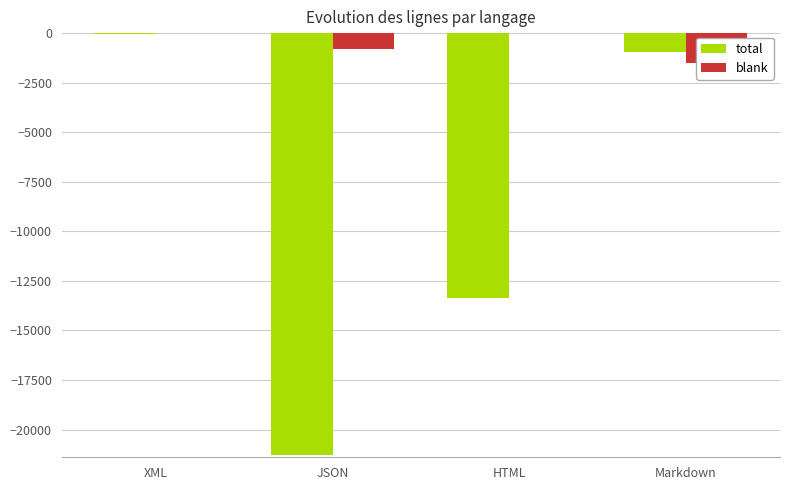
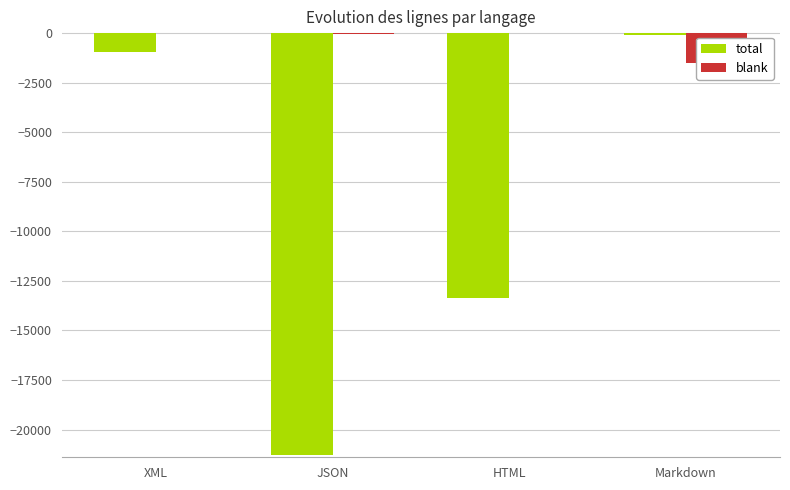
  {
    "total": {
-     "XML": 0,
+     "XML": -900,
      "JSON": -21300,
      "HTML": -13300,
-     "Markdown": -1000
+     "Markdown": -100
    },
    "blank": {
      "XML": 0,
-     "JSON": -800
+     "JSON": 0
    }
  }
